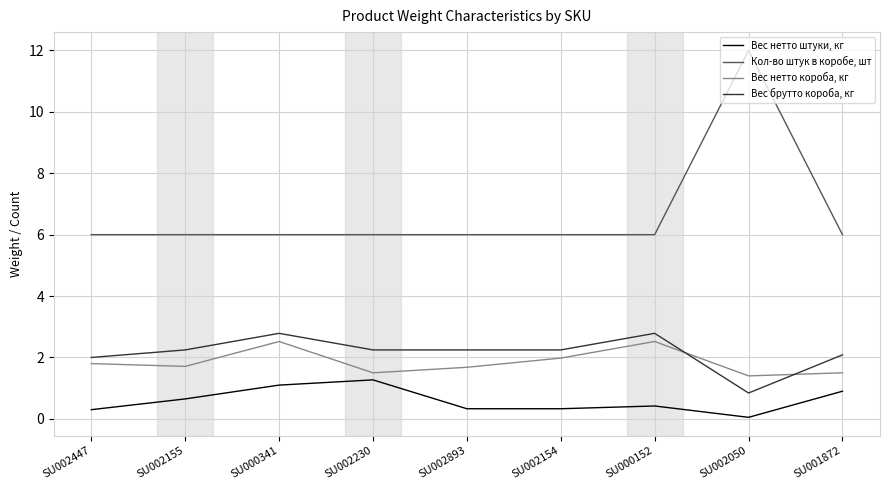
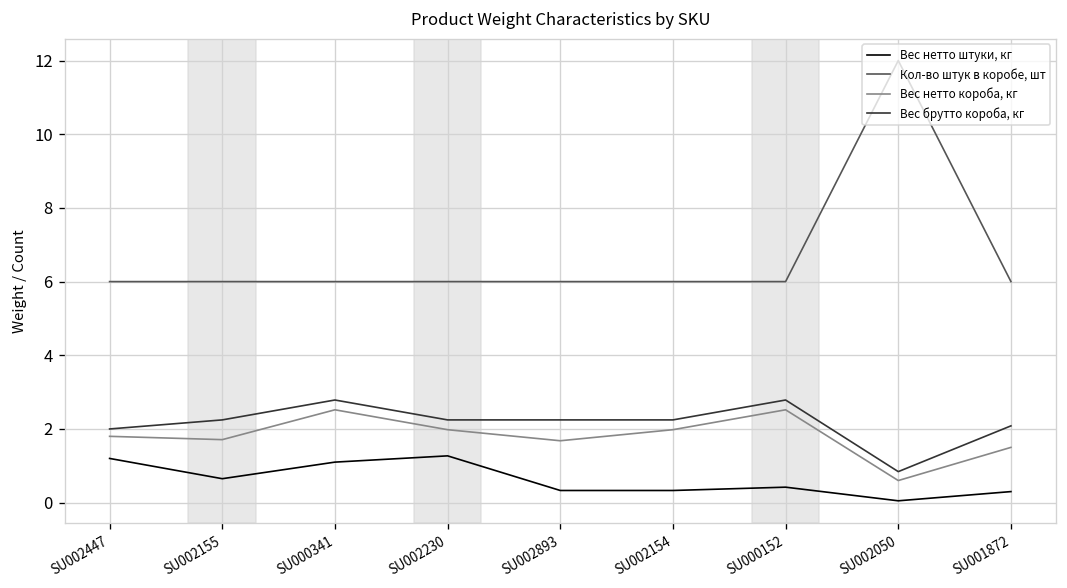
  {
    "Вес нетто штуки, кг": {
-     "SU002447": 0.3,
+     "SU002447": 1.2,
      "SU002155": 0.7,
      "SU000341": 1.1,
      "SU002230": 1.3,
      "SU002893": 0.3,
      "SU002154": 0.3,
      "SU000152": 0.4,
      "SU002050": 0.1,
-     "SU001872": 0.9
+     "SU001872": 0.3
    },
    "Вес нетто короба, кг": {
      "SU002447": 1.8,
      "SU002155": 1.7,
      "SU000341": 2.5,
-     "SU002230": 1.5,
+     "SU002230": 2.0,
      "SU002893": 1.7,
      "SU002154": 2.0,
      "SU000152": 2.5,
-     "SU002050": 1.4,
+     "SU002050": 0.6,
      "SU001872": 1.5
    }
  }
